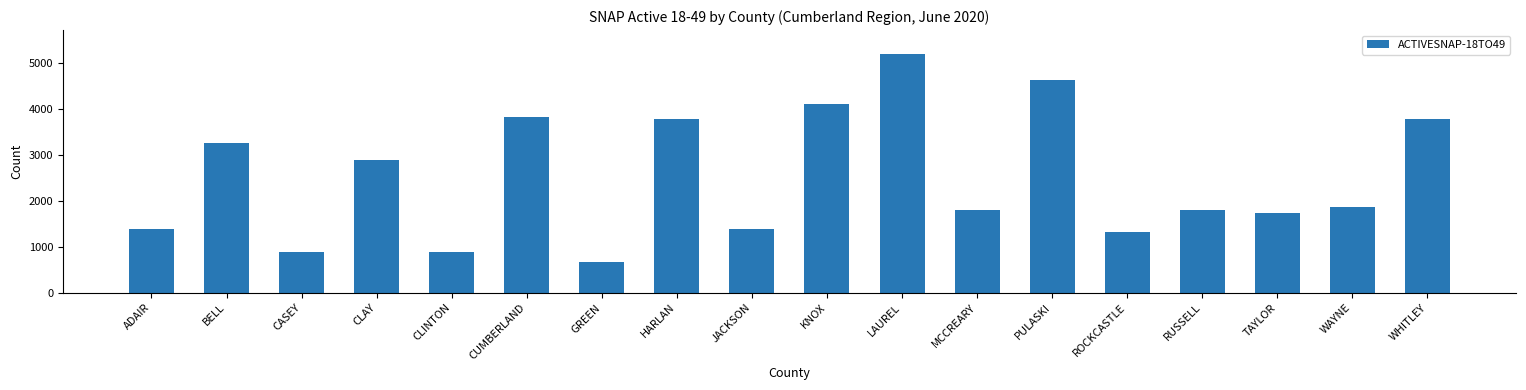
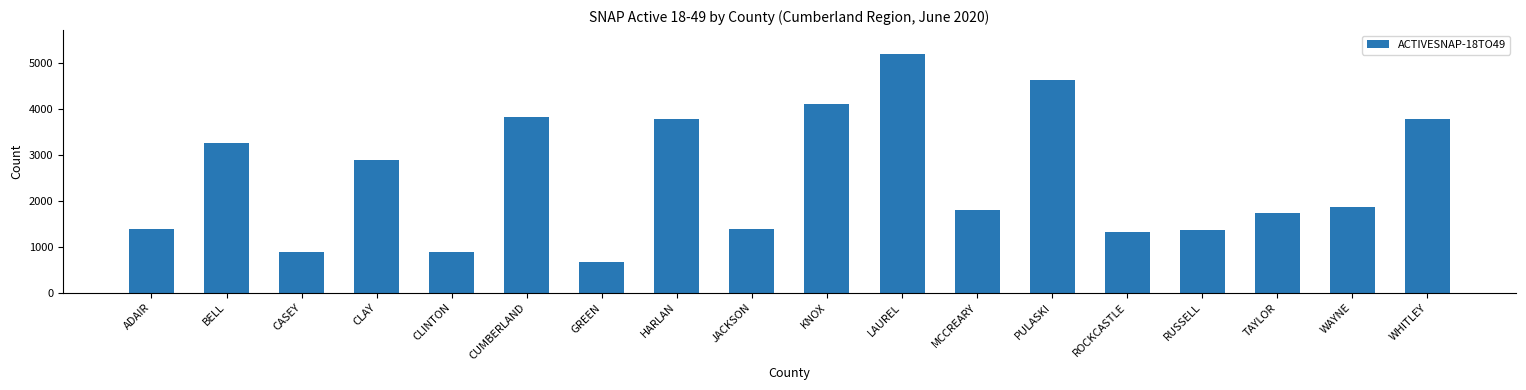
  {
    "ADAIR": 1400,
    "BELL": 3300,
    "CASEY": 900,
    "CLAY": 2900,
    "CLINTON": 900,
    "CUMBERLAND": 3800,
    "GREEN": 700,
    "HARLAN": 3800,
    "JACKSON": 1400,
    "KNOX": 4100,
    "LAUREL": 5200,
    "MCCREARY": 1800,
    "PULASKI": 4600,
    "ROCKCASTLE": 1300,
-   "RUSSELL": 1800,
+   "RUSSELL": 1400,
    "TAYLOR": 1700,
    "WAYNE": 1900,
    "WHITLEY": 3800
  }
